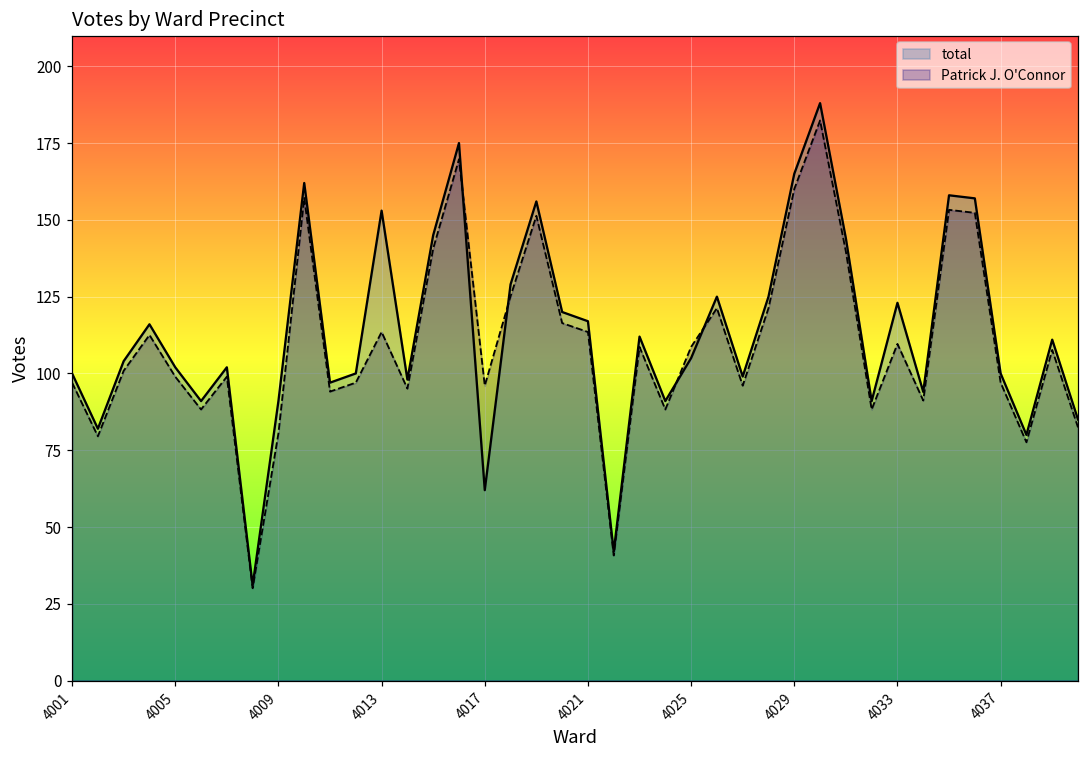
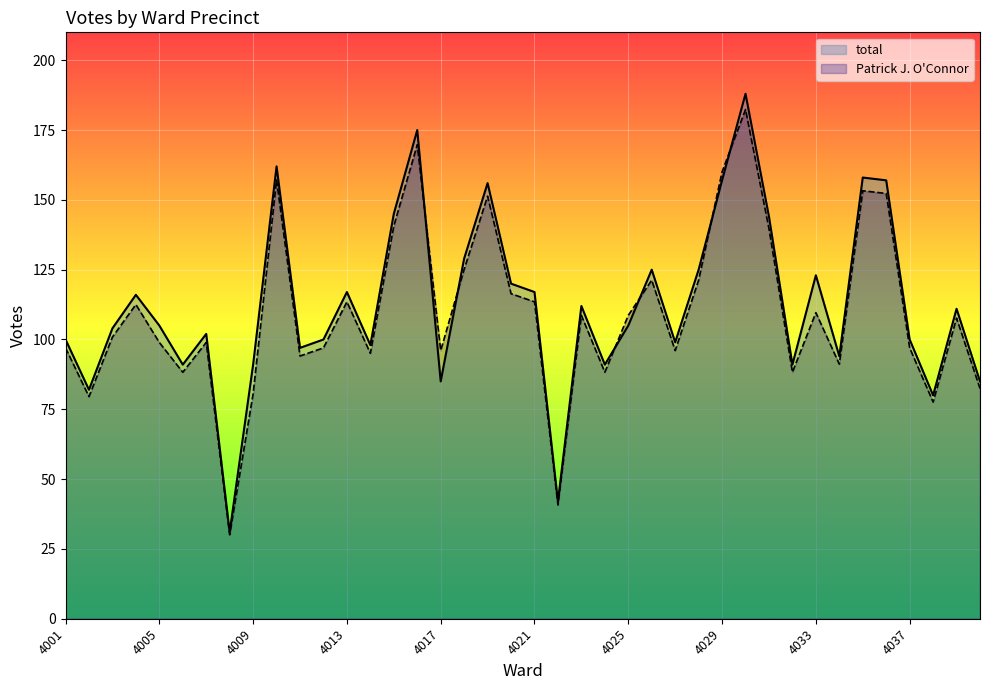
  {
    "total": {
      "4001": 100,
-     "4005": 102,
+     "4005": 105,
      "4009": 91,
-     "4013": 153,
-     "4017": 62,
+     "4013": 117,
+     "4017": 85,
      "4021": 117,
      "4025": 105,
-     "4029": 165,
+     "4029": 157,
      "4033": 123,
      "4037": 100
    },
    "Patrick J. O'Connor": {
      "4001": 97,
      "4005": 99,
      "4009": 81,
      "4013": 113,
      "4017": 96,
      "4021": 113,
      "4025": 109,
      "4029": 160,
      "4033": 110,
      "4037": 97
    }
  }
